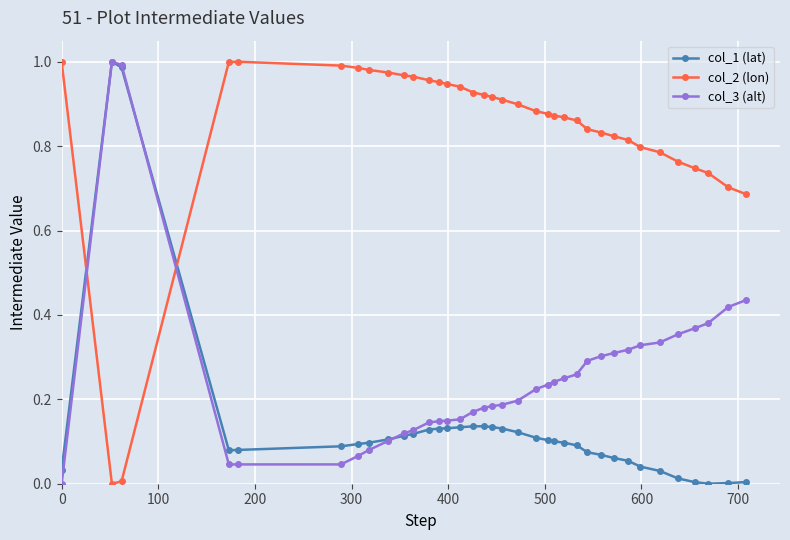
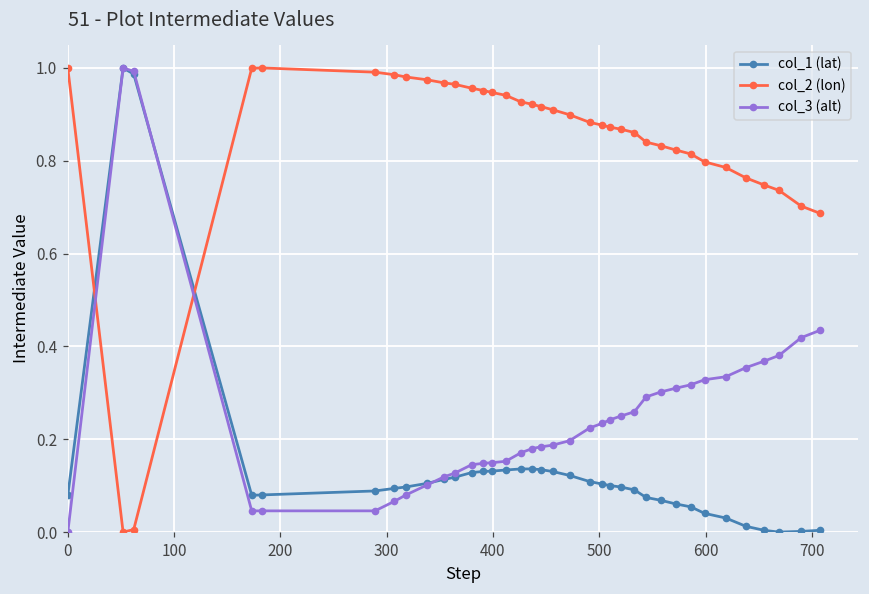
  {
    "col_1 (lat)": {
-     "0": 0.03
+     "0": 0.08
    },
    "col_2 (lon)": {
      "0": 1.00
    },
    "col_3 (alt)": {
      "0": 0.00
    }
  }
